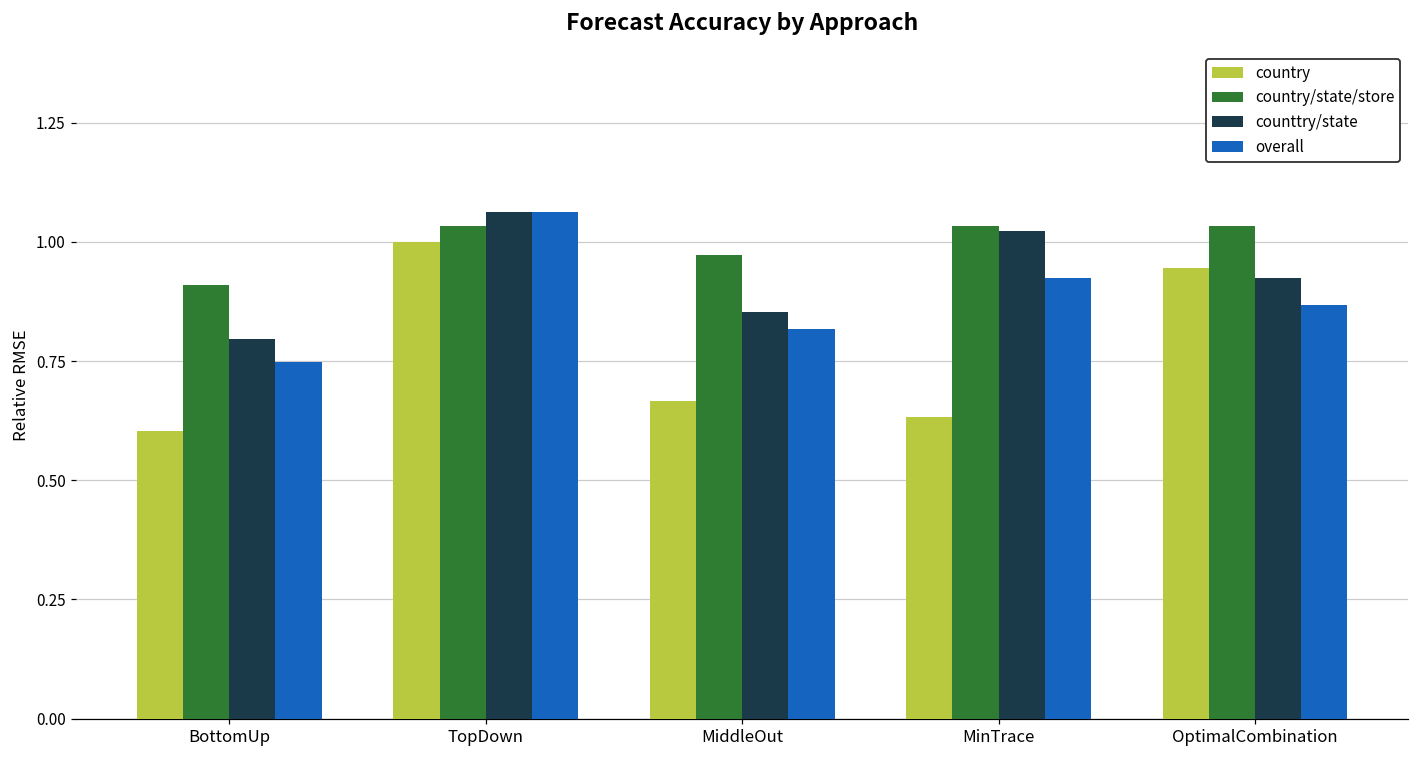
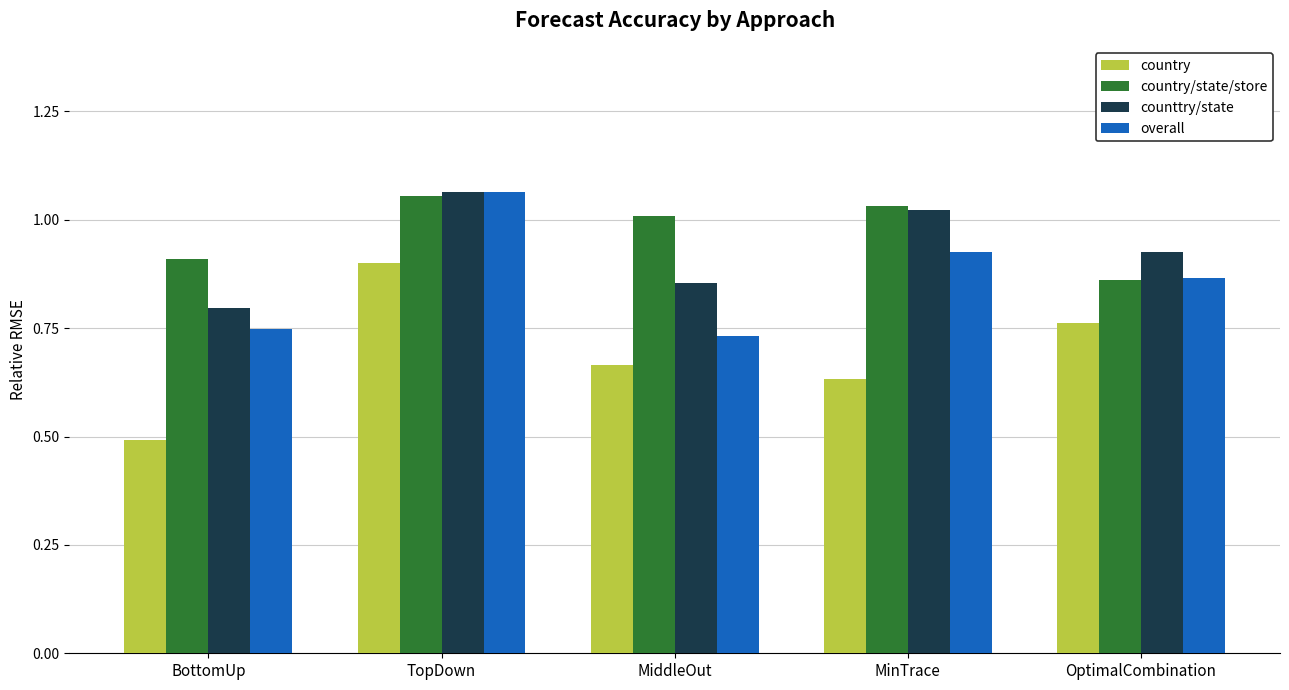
  {
    "country": {
-     "BottomUp": 0.60,
-     "TopDown": 1.0,
+     "BottomUp": 0.49,
+     "TopDown": 0.9,
      "MiddleOut": 0.67,
      "MinTrace": 0.63,
-     "OptimalCombination": 0.95
+     "OptimalCombination": 0.76
    },
    "country/state/store": {
      "BottomUp": 0.91,
-     "TopDown": 1.03,
-     "MiddleOut": 0.97,
+     "TopDown": 1.05,
+     "MiddleOut": 1.01,
      "MinTrace": 1.03,
-     "OptimalCombination": 1.03
+     "OptimalCombination": 0.86
    },
    "counttry/state": {
      "BottomUp": 0.80,
      "TopDown": 1.06,
      "MiddleOut": 0.85,
      "MinTrace": 1.02,
      "OptimalCombination": 0.92
    },
    "overall": {
      "BottomUp": 0.75,
      "TopDown": 1.06,
-     "MiddleOut": 0.82,
+     "MiddleOut": 0.73,
      "MinTrace": 0.92,
      "OptimalCombination": 0.87
    }
  }
